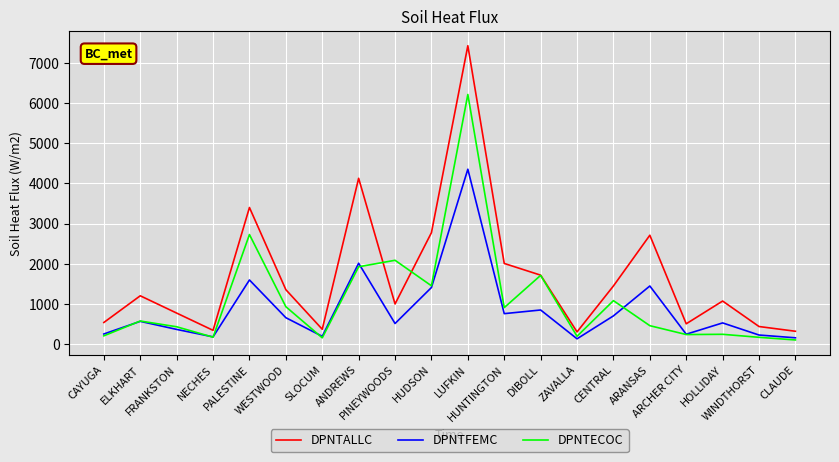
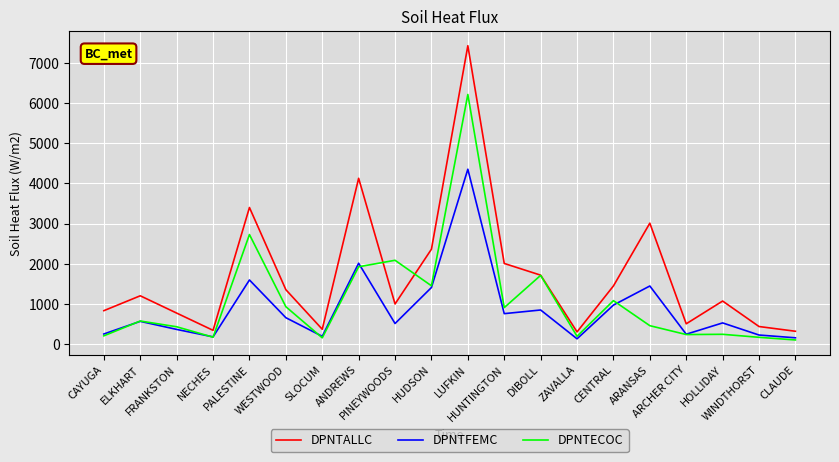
  {
    "DPNTALLC": {
-     "CAYUGA": 500,
+     "CAYUGA": 800,
      "ELKHART": 1200,
      "FRANKSTON": 800,
      "NECHES": 300,
      "PALESTINE": 3400,
      "WESTWOOD": 1400,
      "SLOCUM": 400,
      "ANDREWS": 4100,
      "PINEYWOODS": 1000,
-     "HUDSON": 2800,
+     "HUDSON": 2400,
      "LUFKIN": 7400,
      "HUNTINGTON": 2000,
      "ZAVALLA": 300,
      "CENTRAL": 1400,
-     "ARANSAS": 2700,
+     "ARANSAS": 3000,
      "ARCHER CITY": 500,
      "HOLLIDAY": 1100,
      "WINDTHORST": 400,
      "CLAUDE": 300
    },
    "DPNTFEMC": {
      "FRANKSTON": 400,
      "PALESTINE": 1600,
      "WESTWOOD": 700,
      "ANDREWS": 2000,
      "PINEYWOODS": 500,
      "LUFKIN": 4400,
      "HUNTINGTON": 800,
      "DIBOLL": 800,
-     "CENTRAL": 700,
+     "CENTRAL": 1000,
      "ARANSAS": 1400,
      "HOLLIDAY": 500
    },
    "DPNTECOC": {
      "FRANKSTON": 400,
      "PALESTINE": 2700,
      "WESTWOOD": 900,
      "ANDREWS": 1900,
      "PINEYWOODS": 2100,
      "LUFKIN": 6200,
      "HUNTINGTON": 900,
      "CENTRAL": 1100,
      "ARANSAS": 500,
      "HOLLIDAY": 200
    }
  }
